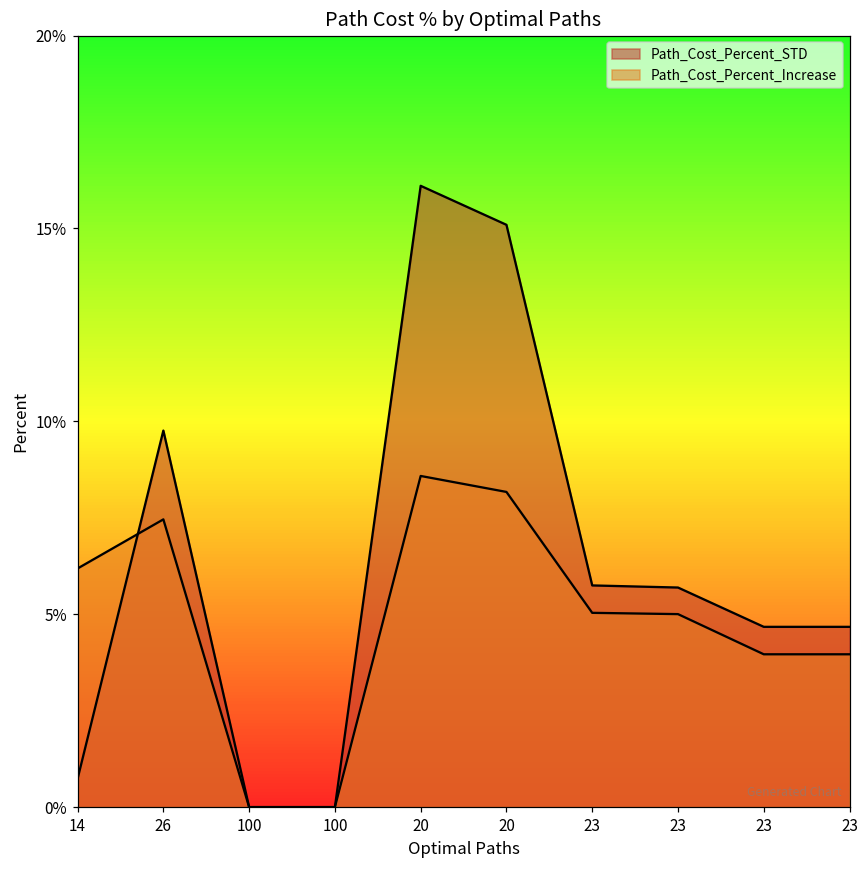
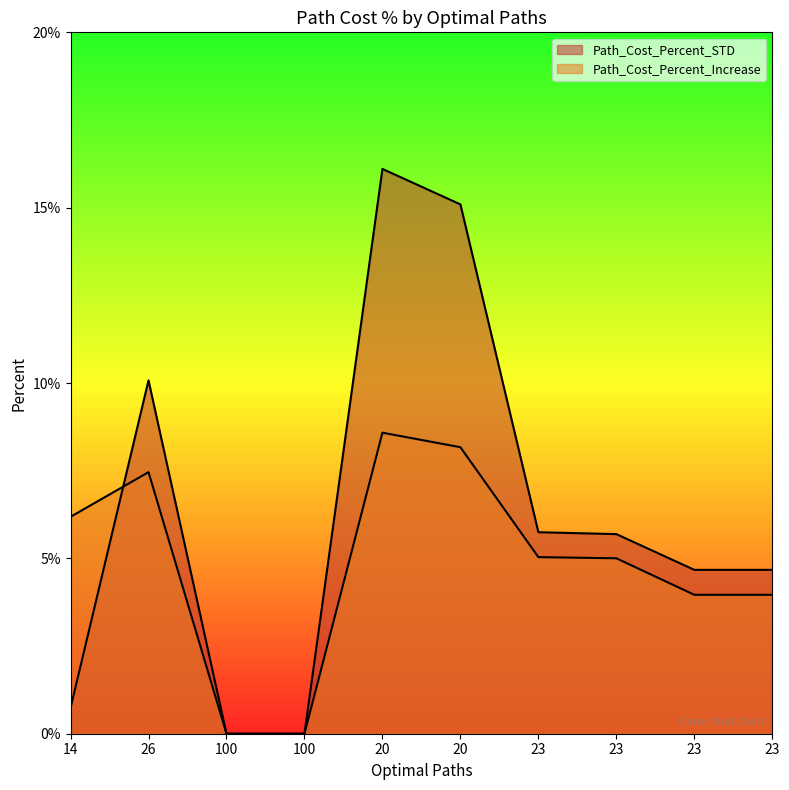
  {
    "Path_Cost_Percent_STD": {
      "14": "0.7%",
-     "26": "9.8%"
+     "26": "10.1%"
    },
    "Path_Cost_Percent_Increase": {
      "14": "6.2%",
      "26": "7.5%"
    }
  }
